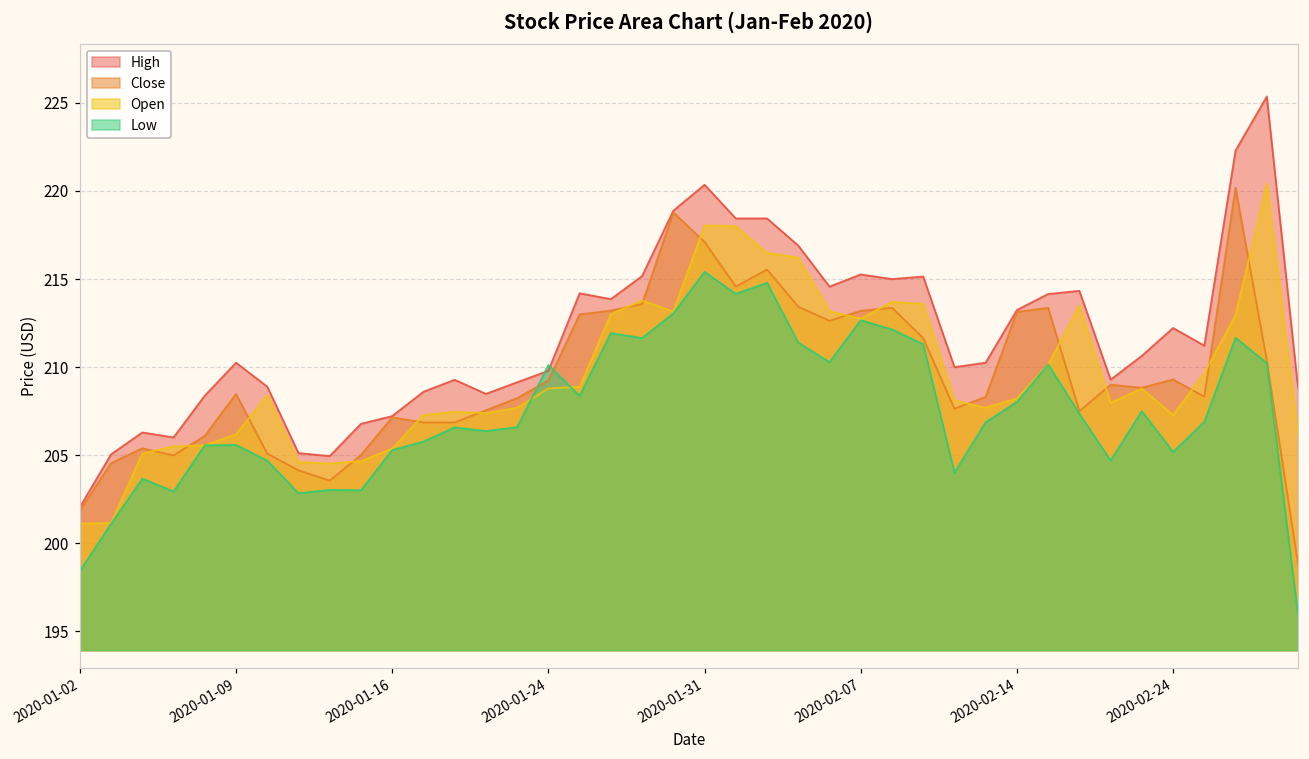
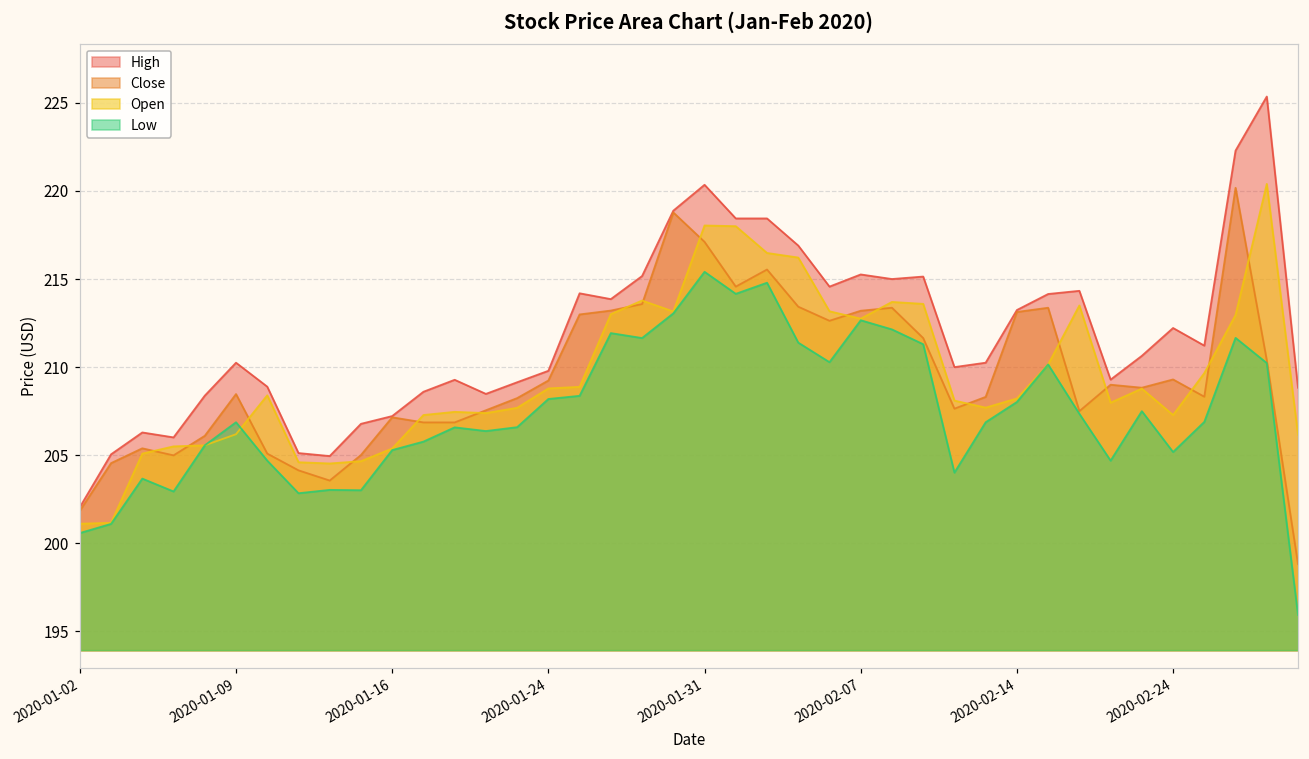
  {
    "Low": {
-     "2020-01-02": 198.4,
-     "2020-01-09": 205.6,
-     "2020-01-24": 210.1,
+     "2020-01-02": 200.6,
+     "2020-01-09": 206.9,
+     "2020-01-24": 208.2,
      "2020-01-31": 215.4,
      "2020-02-14": 208.0,
      "2020-02-24": 205.2
    }
  }
